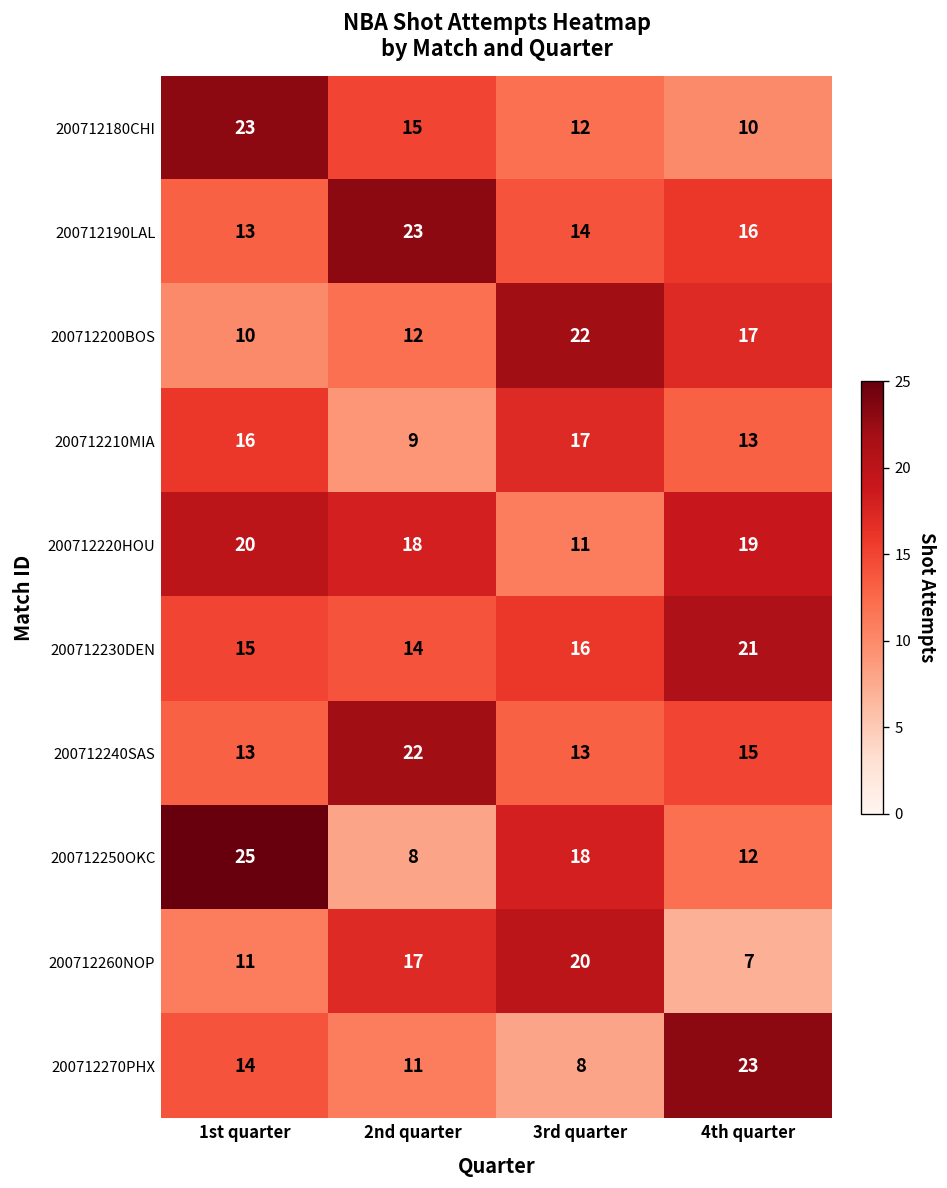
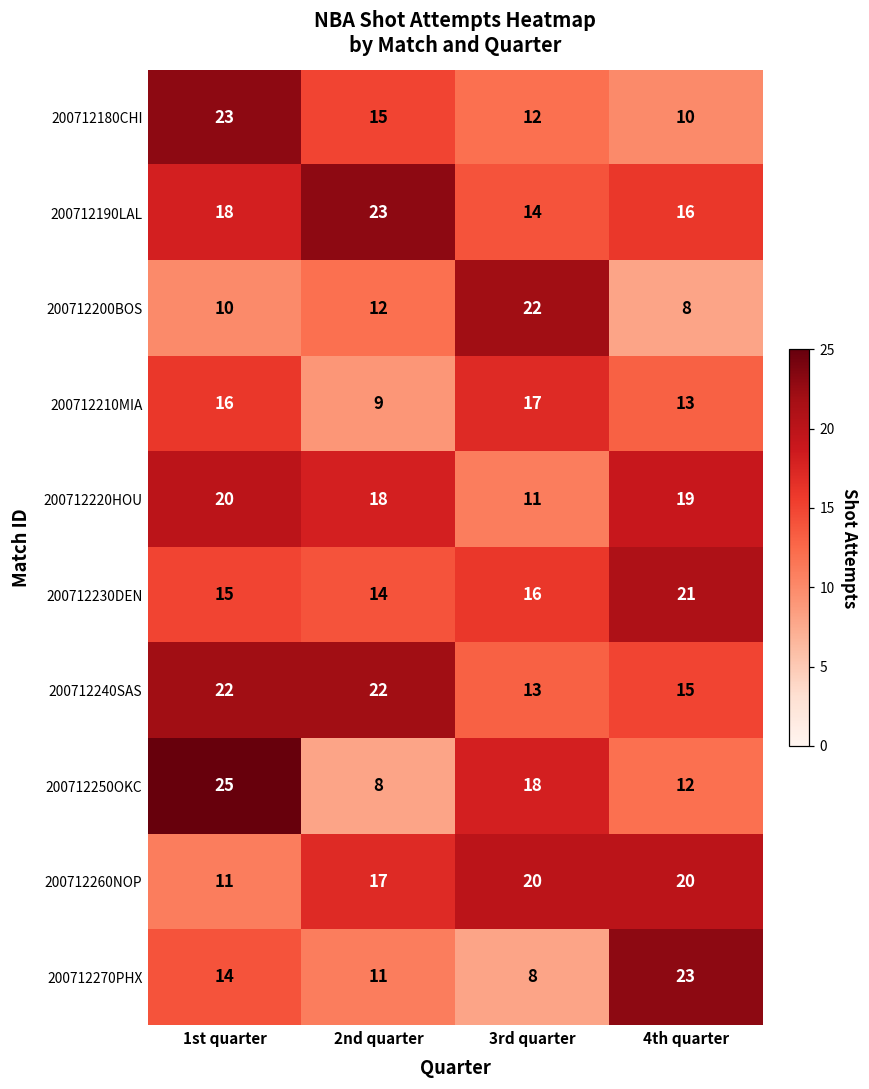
  {
    "200712180CHI": {
      "1st quarter": 23,
      "2nd quarter": 15,
      "3rd quarter": 12,
      "4th quarter": 10
    },
    "200712190LAL": {
-     "1st quarter": 13,
+     "1st quarter": 18,
      "2nd quarter": 23,
      "3rd quarter": 14,
      "4th quarter": 16
    },
    "200712200BOS": {
      "1st quarter": 10,
      "2nd quarter": 12,
      "3rd quarter": 22,
-     "4th quarter": 17
+     "4th quarter": 8
    },
    "200712210MIA": {
      "1st quarter": 16,
      "2nd quarter": 9,
      "3rd quarter": 17,
      "4th quarter": 13
    },
    "200712220HOU": {
      "1st quarter": 20,
      "2nd quarter": 18,
      "3rd quarter": 11,
      "4th quarter": 19
    },
    "200712230DEN": {
      "1st quarter": 15,
      "2nd quarter": 14,
      "3rd quarter": 16,
      "4th quarter": 21
    },
    "200712240SAS": {
-     "1st quarter": 13,
+     "1st quarter": 22,
      "2nd quarter": 22,
      "3rd quarter": 13,
      "4th quarter": 15
    },
    "200712250OKC": {
      "1st quarter": 25,
      "2nd quarter": 8,
      "3rd quarter": 18,
      "4th quarter": 12
    },
    "200712260NOP": {
      "1st quarter": 11,
      "2nd quarter": 17,
      "3rd quarter": 20,
-     "4th quarter": 7
+     "4th quarter": 20
    },
    "200712270PHX": {
      "1st quarter": 14,
      "2nd quarter": 11,
      "3rd quarter": 8,
      "4th quarter": 23
    }
  }
